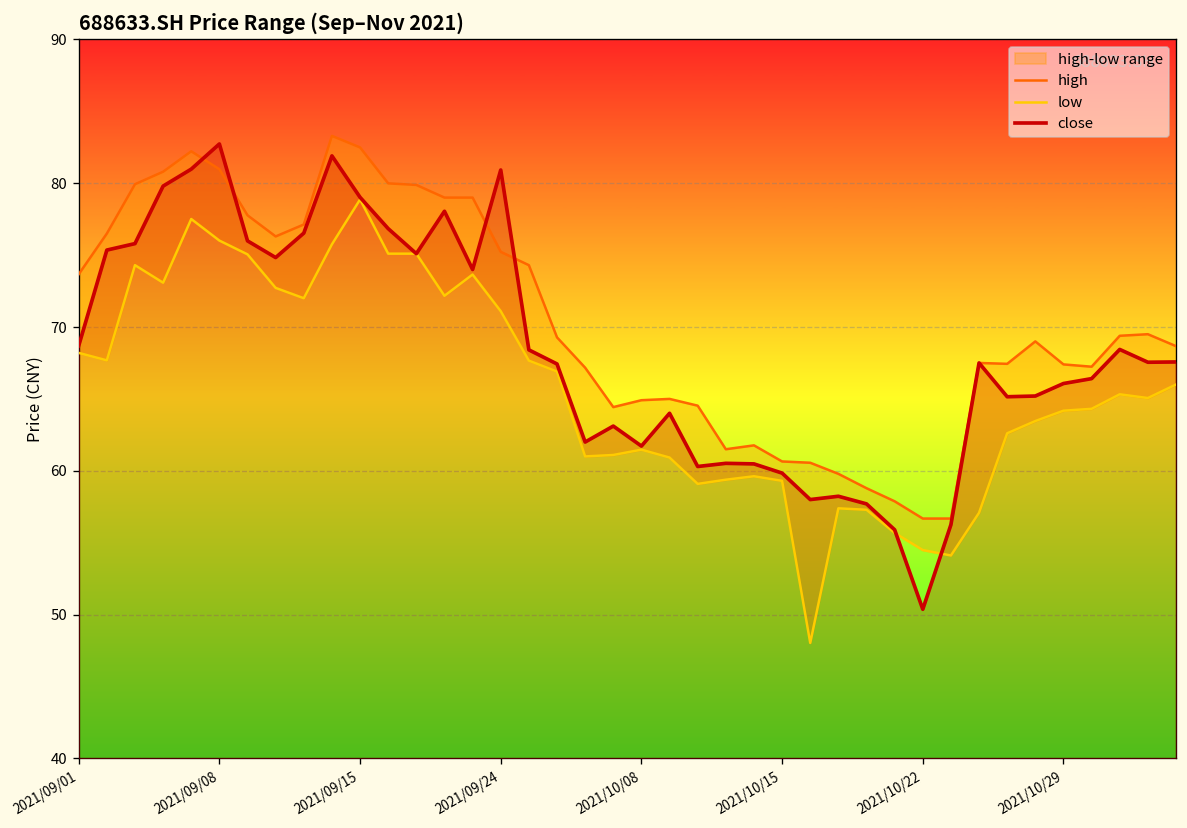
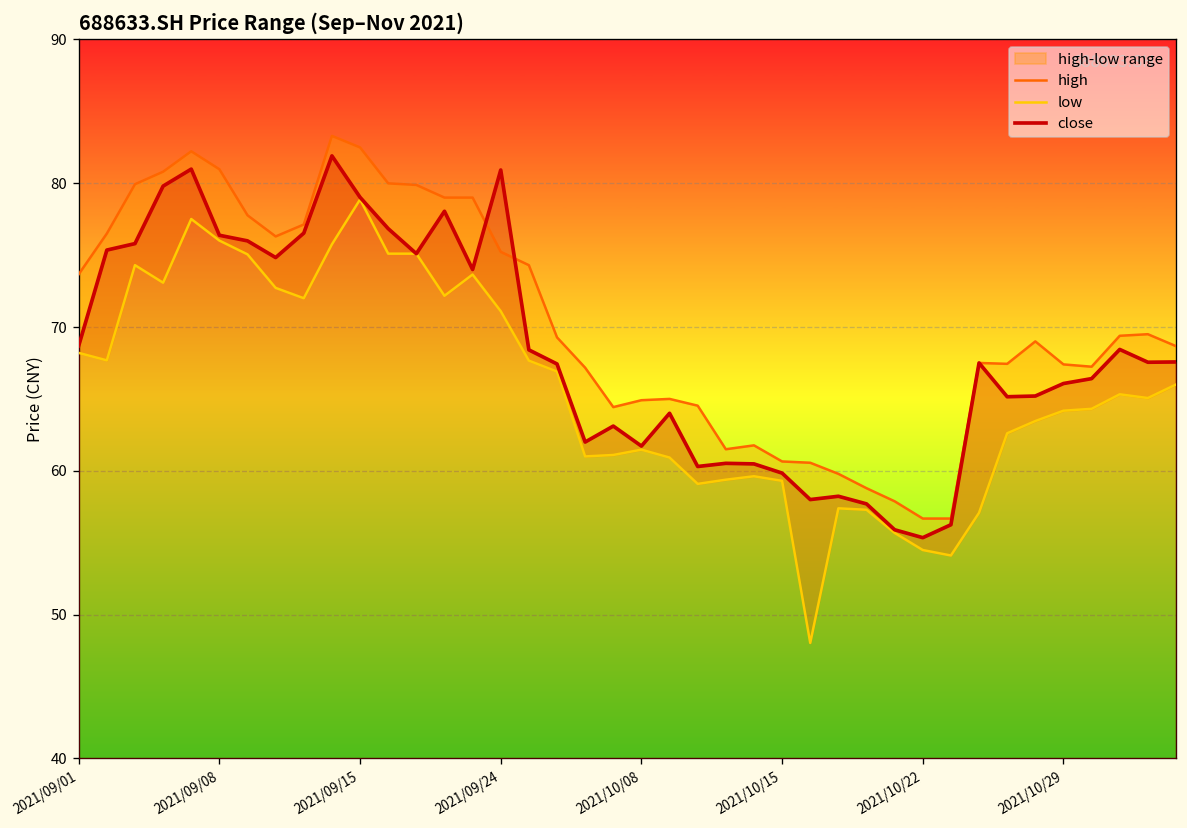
  {
    "close": {
      "2021/09/01": 68.7,
-     "2021/09/08": 82.7,
+     "2021/09/08": 76.4,
      "2021/09/24": 80.9,
      "2021/10/08": 61.7,
      "2021/10/15": 59.8,
-     "2021/10/22": 50.4,
+     "2021/10/22": 55.4,
      "2021/10/29": 66.1
    }
  }
